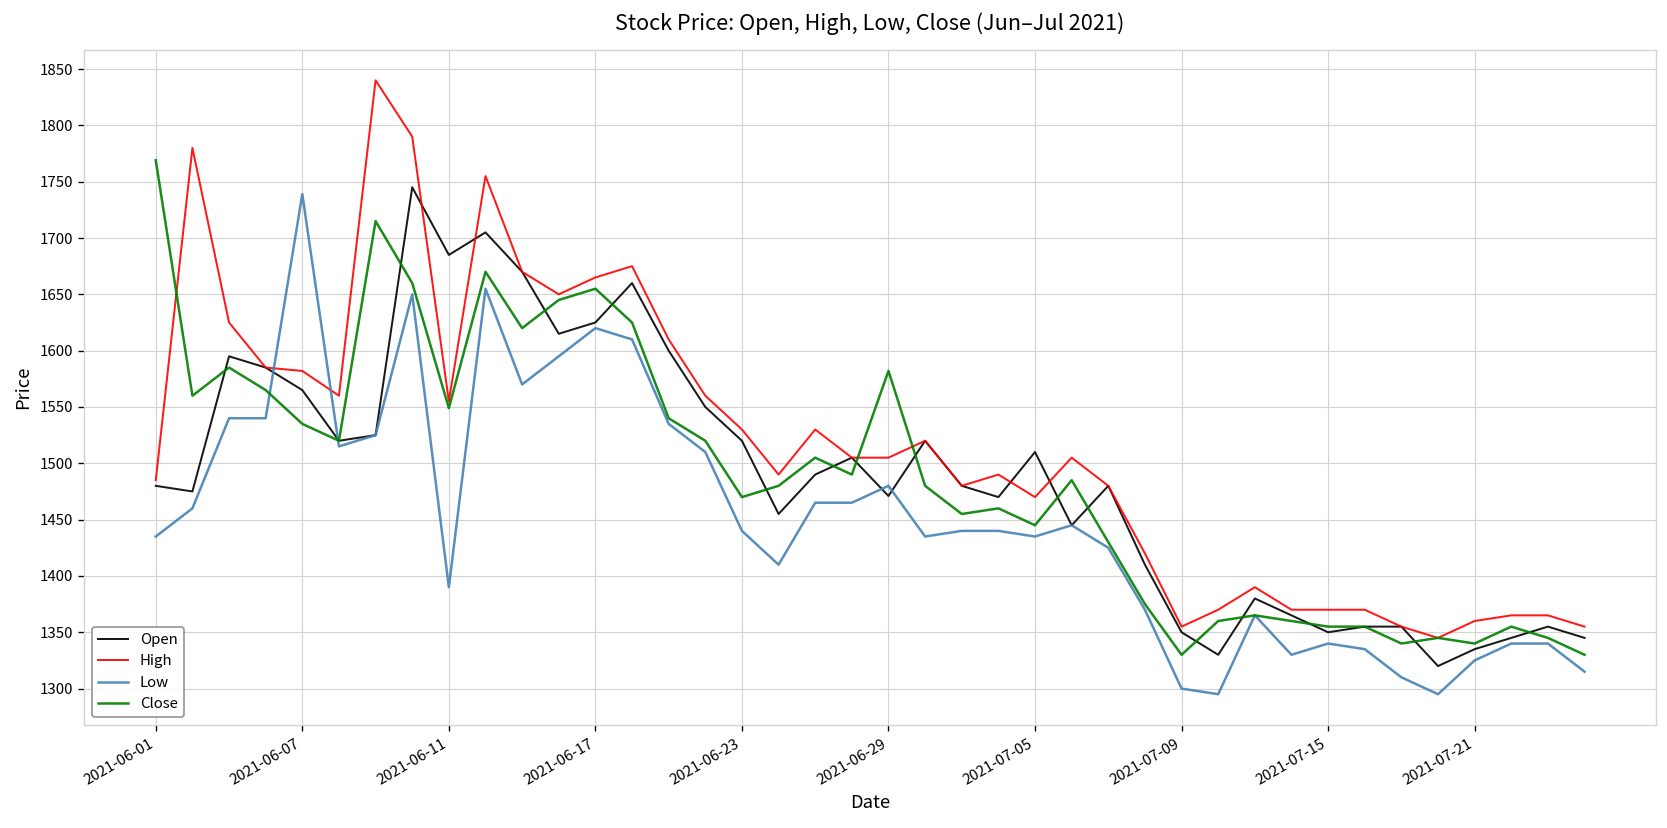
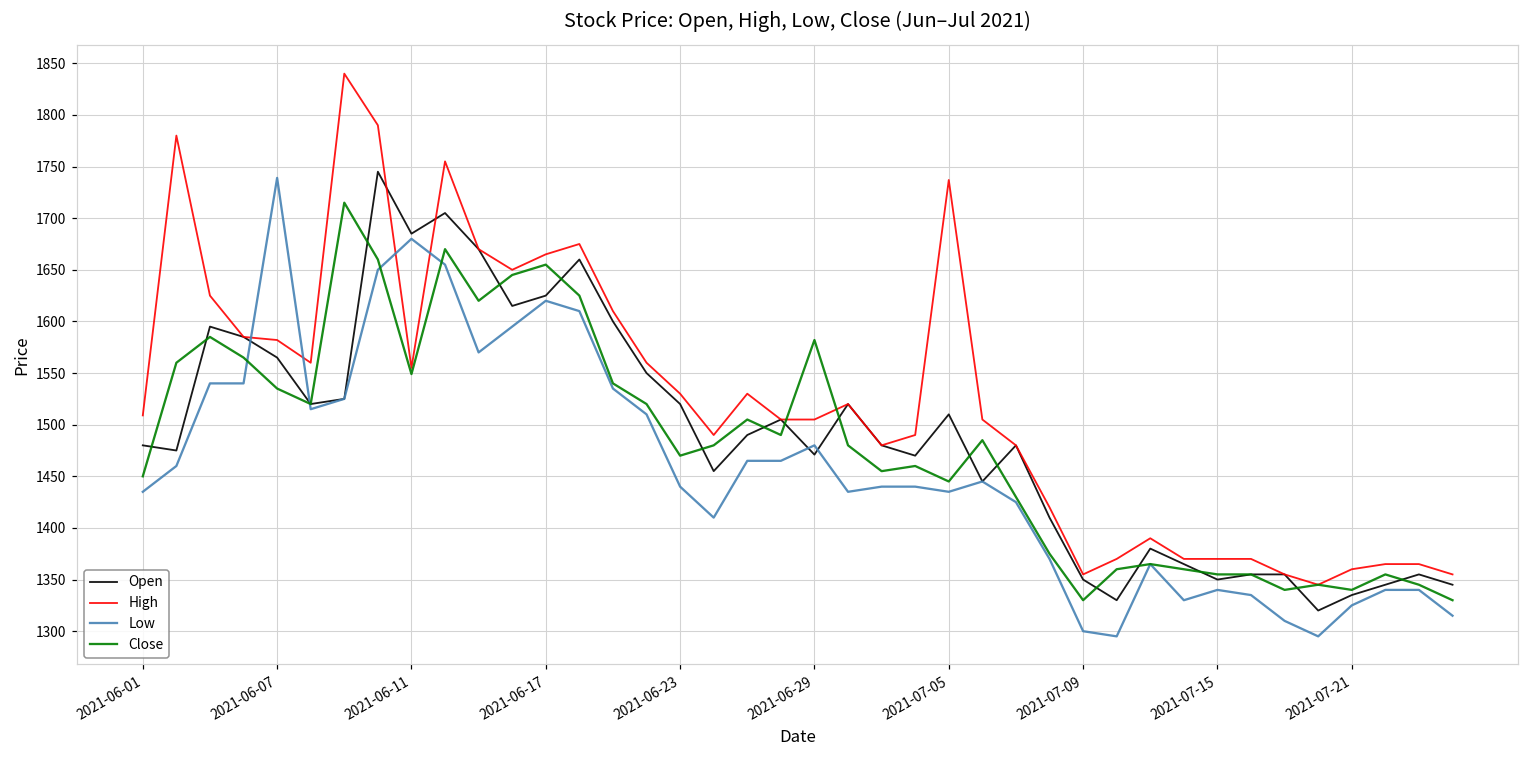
  {
    "Open": {
      "2021-06-01": 1480,
      "2021-06-07": 1570,
      "2021-06-11": 1690,
      "2021-06-17": 1630,
      "2021-06-23": 1520,
      "2021-06-29": 1470,
      "2021-07-05": 1510,
      "2021-07-09": 1350,
      "2021-07-15": 1350,
      "2021-07-21": 1340
    },
    "High": {
-     "2021-06-01": 1490,
+     "2021-06-01": 1510,
      "2021-06-07": 1580,
      "2021-06-11": 1560,
      "2021-06-17": 1670,
      "2021-06-23": 1530,
      "2021-06-29": 1510,
-     "2021-07-05": 1470,
+     "2021-07-05": 1740,
      "2021-07-09": 1360,
      "2021-07-15": 1370,
      "2021-07-21": 1360
    },
    "Low": {
      "2021-06-01": 1440,
      "2021-06-07": 1740,
-     "2021-06-11": 1390,
+     "2021-06-11": 1680,
      "2021-06-17": 1620,
      "2021-06-23": 1440,
      "2021-06-29": 1480,
      "2021-07-05": 1440,
      "2021-07-09": 1300,
      "2021-07-15": 1340,
      "2021-07-21": 1330
    },
    "Close": {
-     "2021-06-01": 1770,
+     "2021-06-01": 1450,
      "2021-06-07": 1540,
      "2021-06-11": 1550,
      "2021-06-17": 1660,
      "2021-06-23": 1470,
      "2021-06-29": 1580,
      "2021-07-05": 1450,
      "2021-07-09": 1330,
      "2021-07-15": 1360,
      "2021-07-21": 1340
    }
  }
